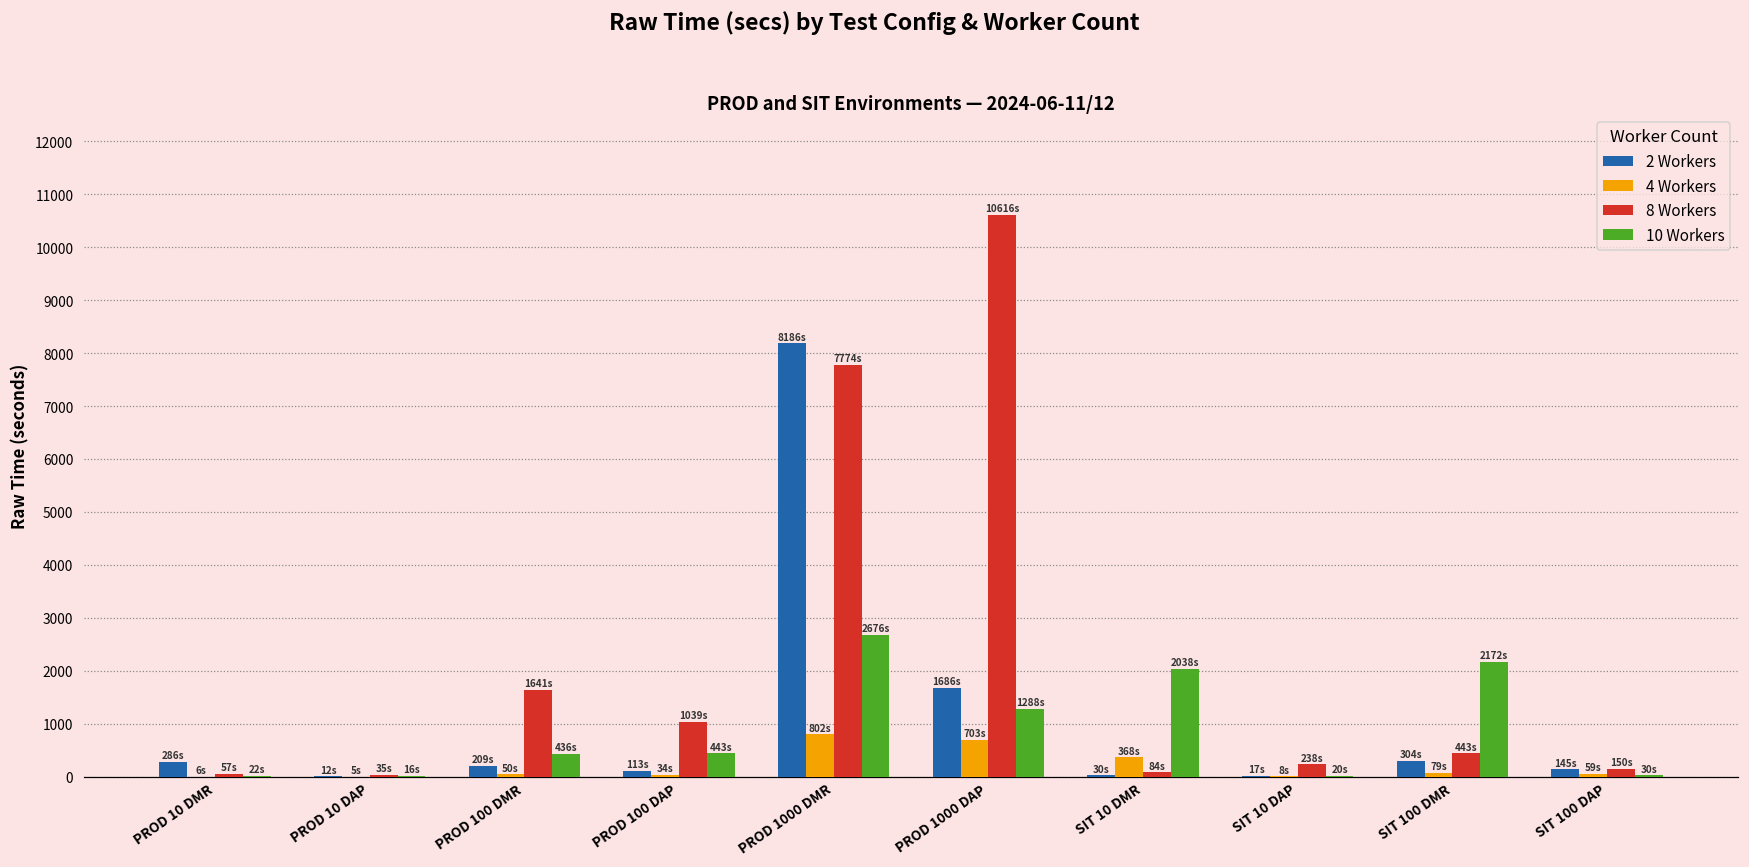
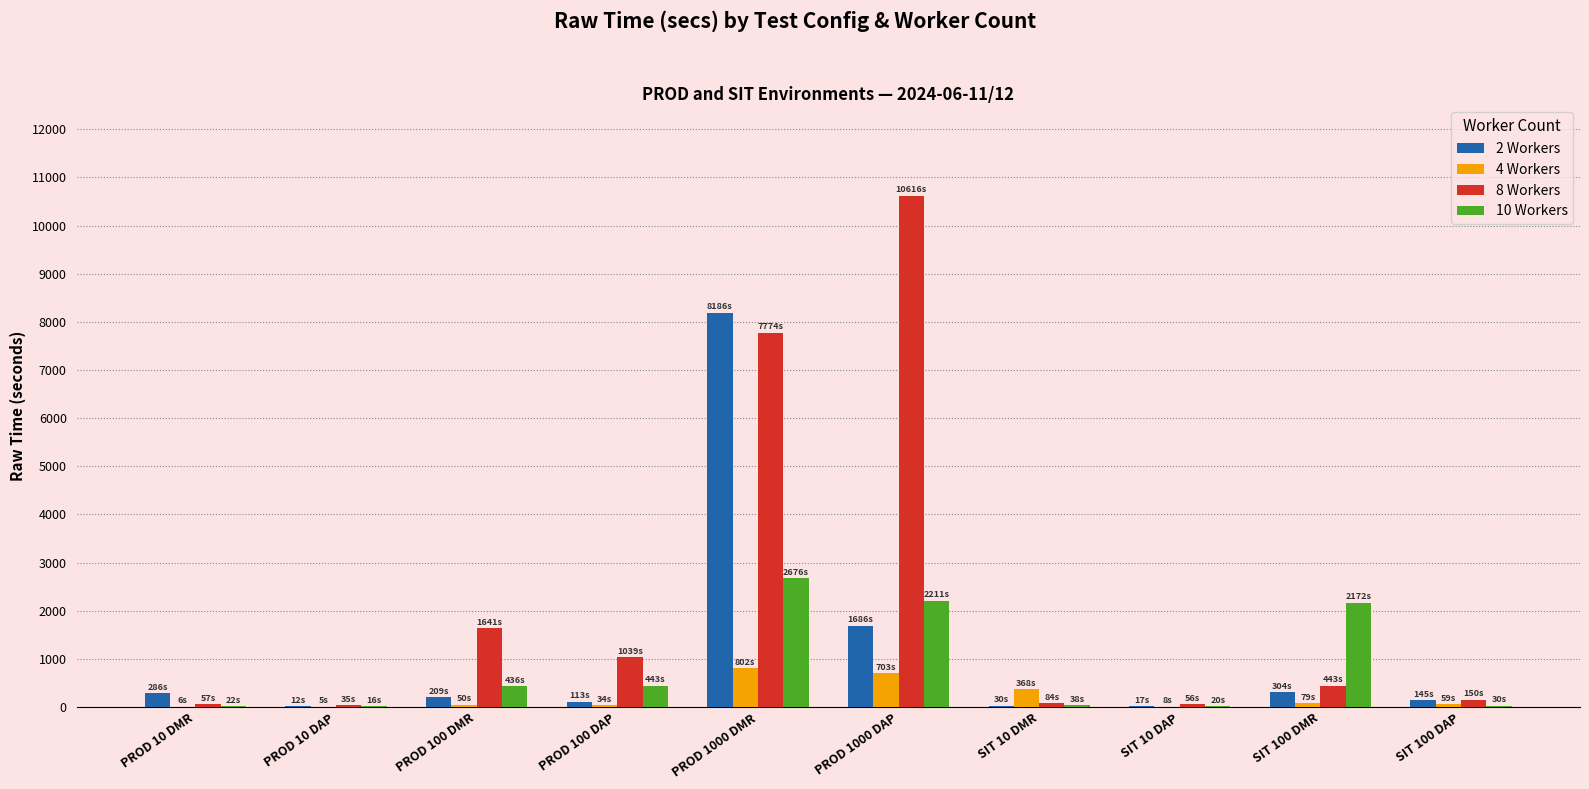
  {
    "2 Workers": {
      "PROD 10 DMR": "286s",
      "PROD 10 DAP": "12s",
      "PROD 100 DMR": "209s",
      "PROD 100 DAP": "113s",
      "PROD 1000 DMR": "8186s",
      "PROD 1000 DAP": "1686s",
      "SIT 10 DMR": "30s",
      "SIT 10 DAP": "17s",
      "SIT 100 DMR": "304s",
      "SIT 100 DAP": "145s"
    },
    "4 Workers": {
      "PROD 10 DMR": "6s",
      "PROD 10 DAP": "5s",
      "PROD 100 DMR": "50s",
      "PROD 100 DAP": "34s",
      "PROD 1000 DMR": "802s",
      "PROD 1000 DAP": "703s",
      "SIT 10 DMR": "368s",
      "SIT 10 DAP": "8s",
      "SIT 100 DMR": "79s",
      "SIT 100 DAP": "59s"
    },
    "8 Workers": {
      "PROD 10 DMR": "57s",
      "PROD 10 DAP": "35s",
      "PROD 100 DMR": "1641s",
      "PROD 100 DAP": "1039s",
      "PROD 1000 DMR": "7774s",
      "PROD 1000 DAP": "10616s",
      "SIT 10 DMR": "84s",
-     "SIT 10 DAP": "238s",
+     "SIT 10 DAP": "56s",
      "SIT 100 DMR": "443s",
      "SIT 100 DAP": "150s"
    },
    "10 Workers": {
      "PROD 10 DMR": "22s",
      "PROD 10 DAP": "16s",
      "PROD 100 DMR": "436s",
      "PROD 100 DAP": "443s",
      "PROD 1000 DMR": "2676s",
-     "PROD 1000 DAP": "1288s",
-     "SIT 10 DMR": "2038s",
+     "PROD 1000 DAP": "2211s",
+     "SIT 10 DMR": "38s",
      "SIT 10 DAP": "20s",
      "SIT 100 DMR": "2172s",
      "SIT 100 DAP": "30s"
    }
  }
